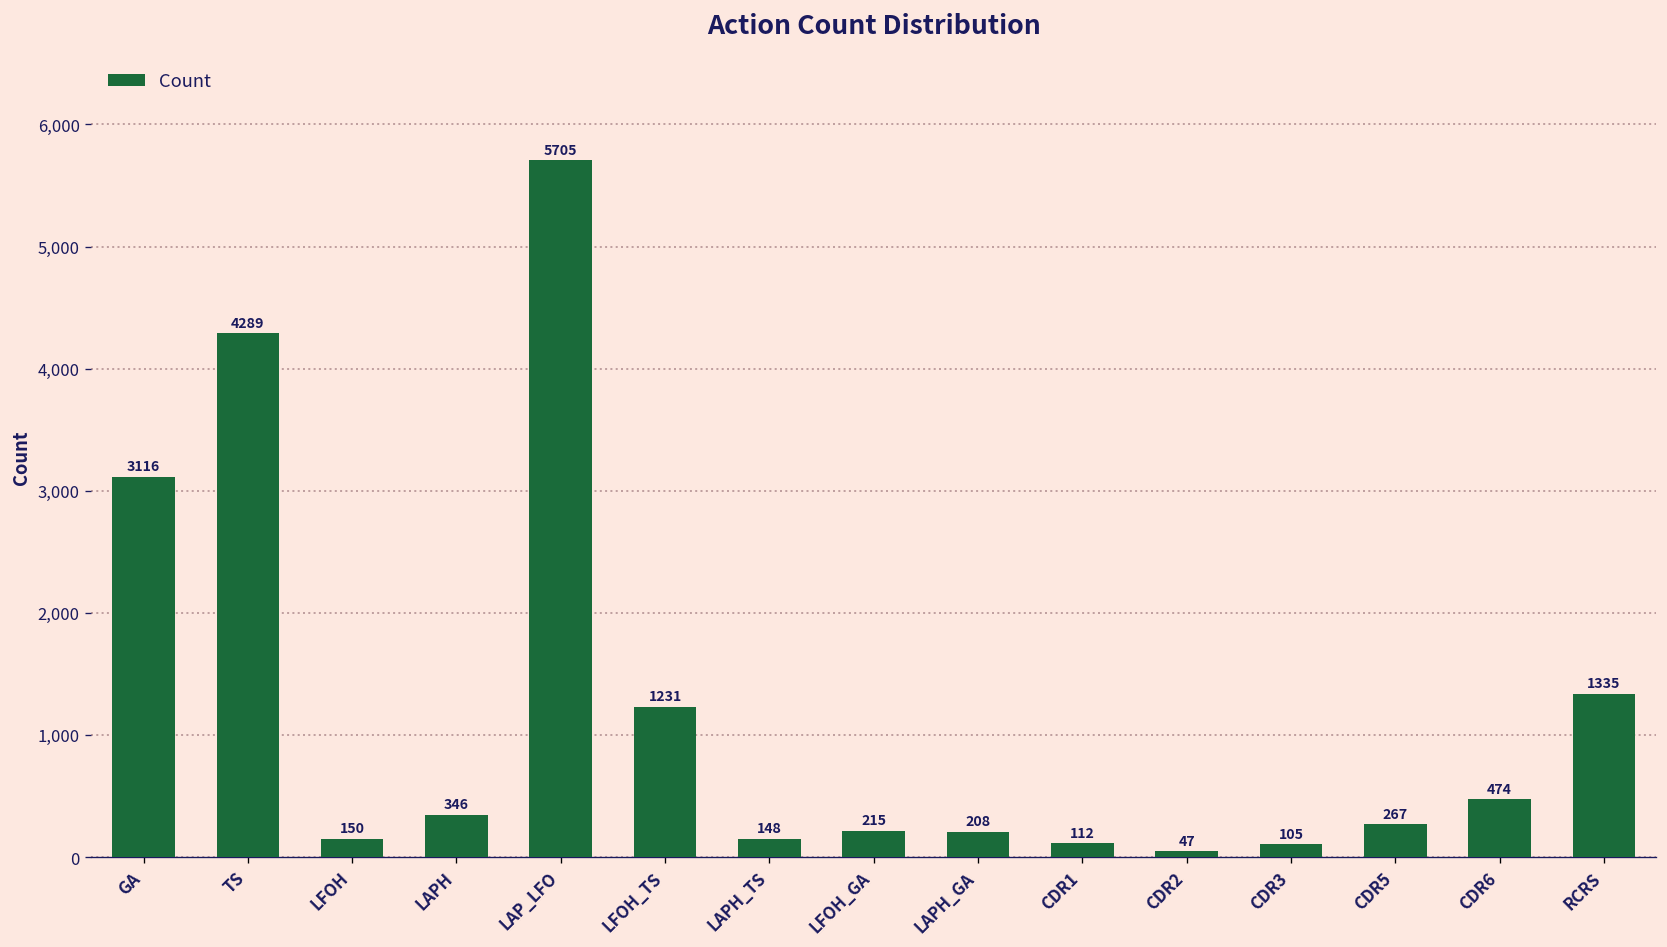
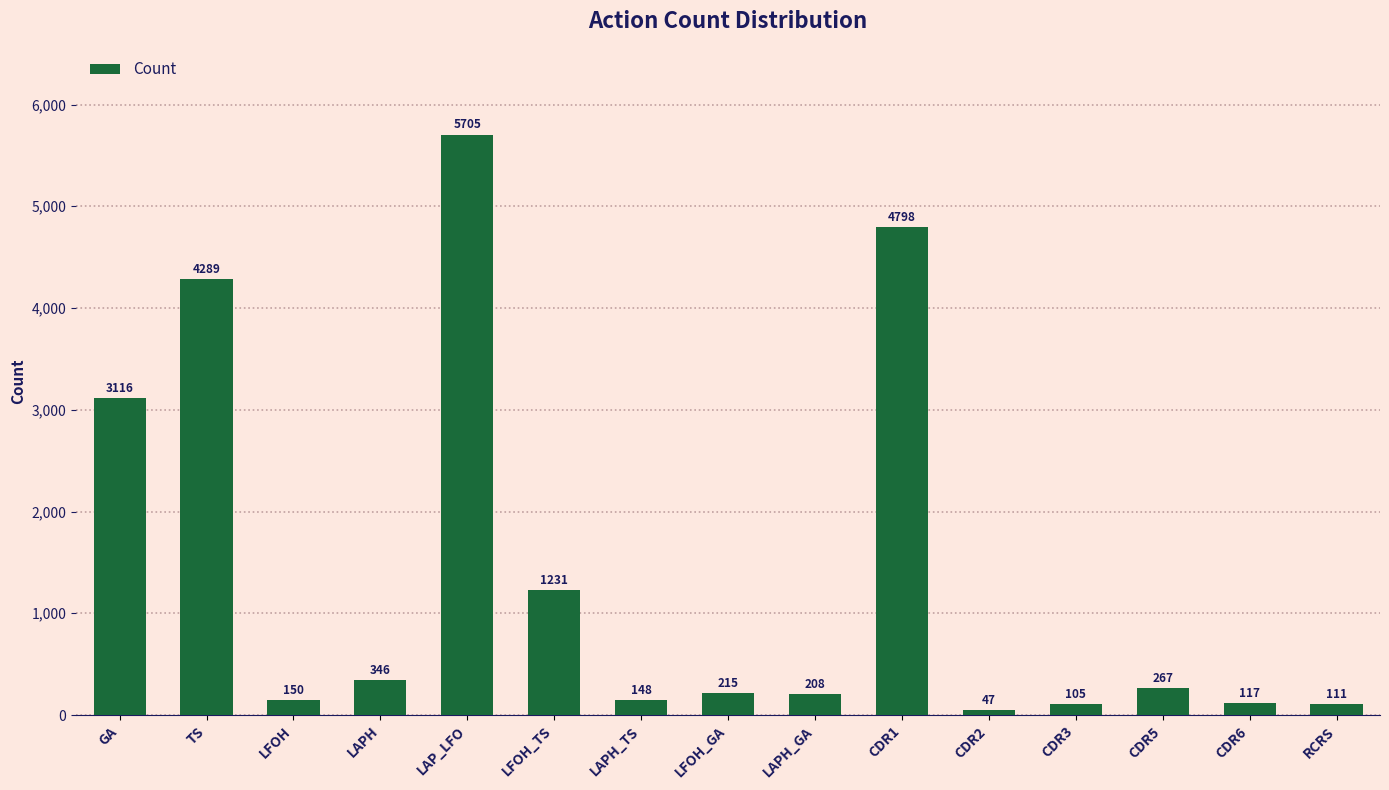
  {
    "GA": 3116,
    "TS": 4289,
    "LFOH": 150,
    "LAPH": 346,
    "LAP_LFO": 5705,
    "LFOH_TS": 1231,
    "LAPH_TS": 148,
    "LFOH_GA": 215,
    "LAPH_GA": 208,
-   "CDR1": 112,
+   "CDR1": 4798,
    "CDR2": 47,
    "CDR3": 105,
    "CDR5": 267,
-   "CDR6": 474,
-   "RCRS": 1335
+   "CDR6": 117,
+   "RCRS": 111
  }
